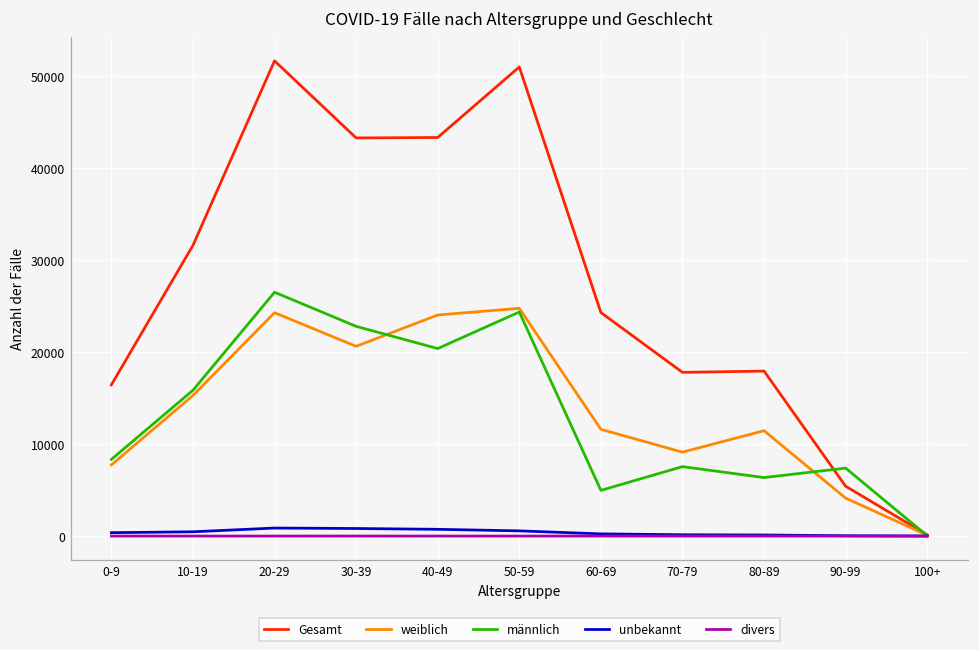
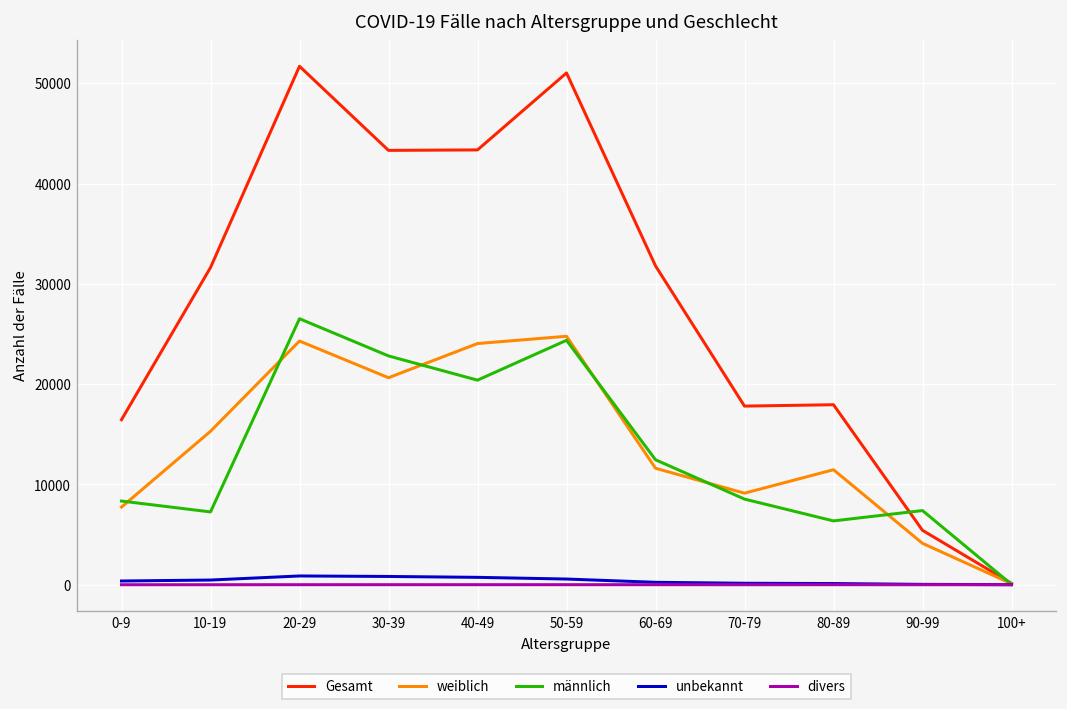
  {
    "Gesamt": {
      "0-9": 16000,
      "10-19": 32000,
      "20-29": 52000,
      "30-39": 43000,
      "40-49": 43000,
      "50-59": 51000,
-     "60-69": 24000,
+     "60-69": 32000,
      "70-79": 18000,
      "80-89": 18000,
      "90-99": 5000
    },
    "weiblich": {
      "0-9": 8000,
      "10-19": 15000,
      "20-29": 24000,
      "30-39": 21000,
      "40-49": 24000,
      "50-59": 25000,
      "60-69": 12000,
      "70-79": 9000,
      "80-89": 11000,
      "90-99": 4000
    },
    "männlich": {
      "0-9": 8000,
-     "10-19": 16000,
+     "10-19": 7000,
      "20-29": 27000,
      "30-39": 23000,
      "40-49": 20000,
      "50-59": 24000,
-     "60-69": 5000,
-     "70-79": 8000,
+     "60-69": 12000,
+     "70-79": 9000,
      "80-89": 6000,
      "90-99": 7000
    },
    "unbekannt": {
      "0-9": 0,
      "10-19": 0,
      "20-29": 1000,
      "30-39": 1000,
      "40-49": 1000,
      "50-59": 1000
    },
    "divers": {
      "0-9": 0,
      "10-19": 0,
      "20-29": 0,
      "30-39": 0,
      "40-49": 0,
      "50-59": 0
    }
  }
